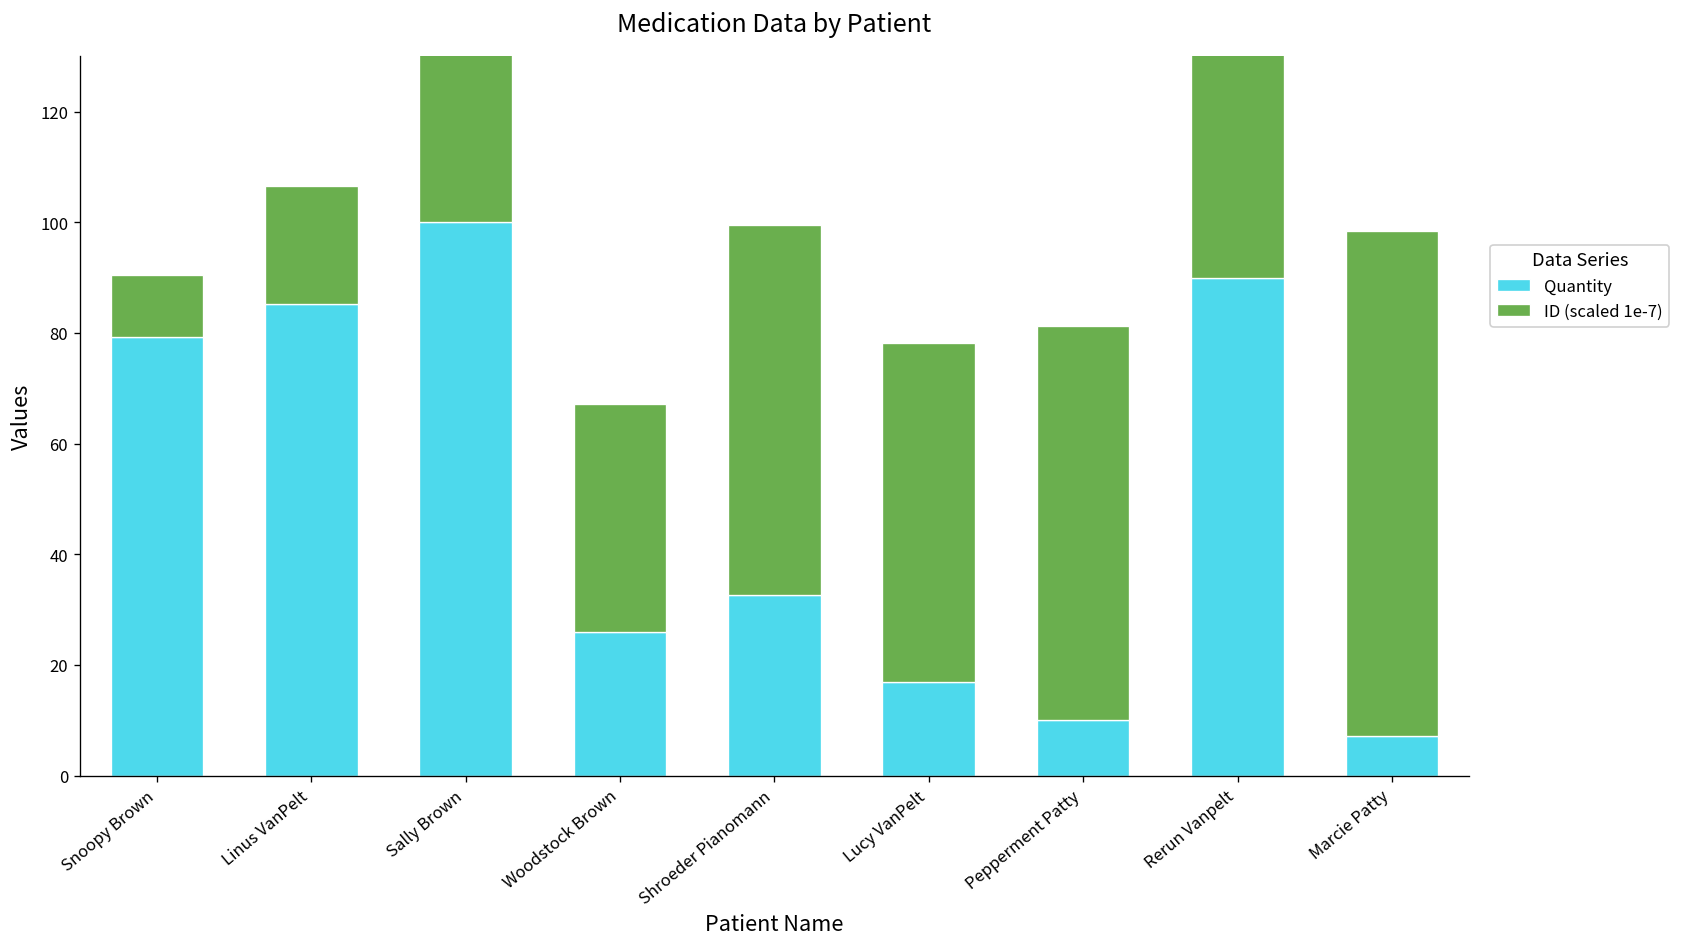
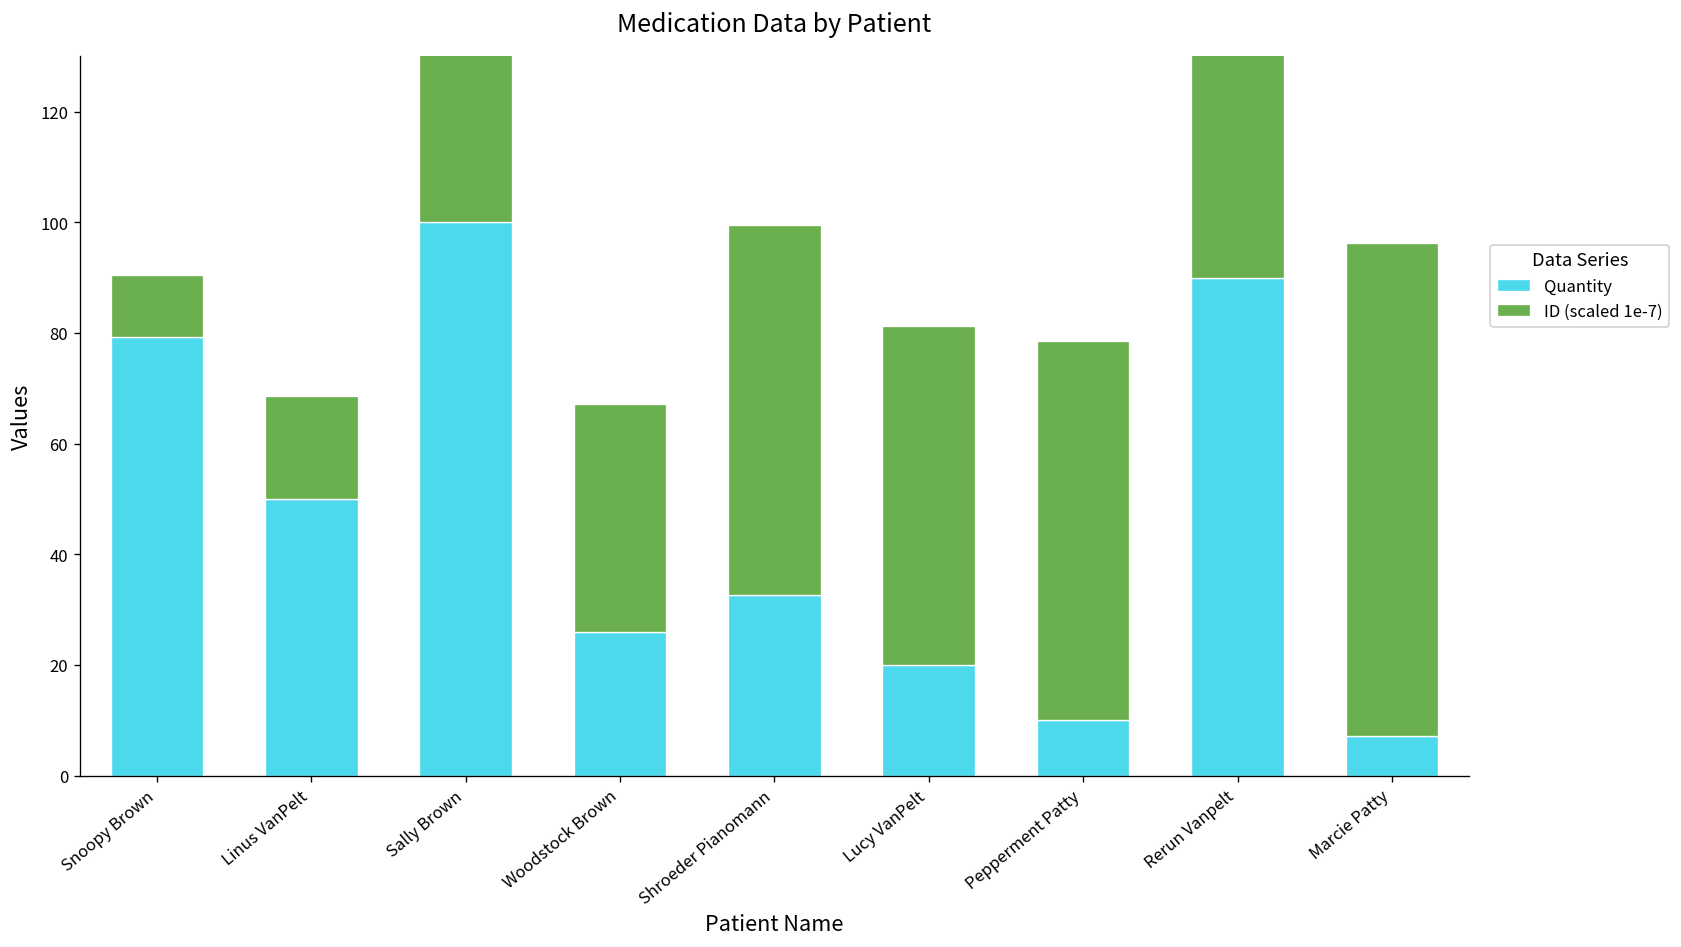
  {
    "Quantity": {
      "Snoopy Brown": 79,
-     "Linus VanPelt": 85,
+     "Linus VanPelt": 50,
      "Sally Brown": 100,
      "Woodstock Brown": 26,
      "Shroeder Pianomann": 33,
-     "Lucy VanPelt": 17,
+     "Lucy VanPelt": 20,
      "Pepperment Patty": 10,
      "Rerun Vanpelt": 90,
      "Marcie Patty": 7
    },
    "ID (scaled 1e-7)": {
      "Snoopy Brown": 11,
-     "Linus VanPelt": 21,
+     "Linus VanPelt": 19,
      "Woodstock Brown": 41,
      "Shroeder Pianomann": 67,
      "Lucy VanPelt": 61,
-     "Pepperment Patty": 71,
-     "Marcie Patty": 91
+     "Pepperment Patty": 69,
+     "Marcie Patty": 89
    }
  }
